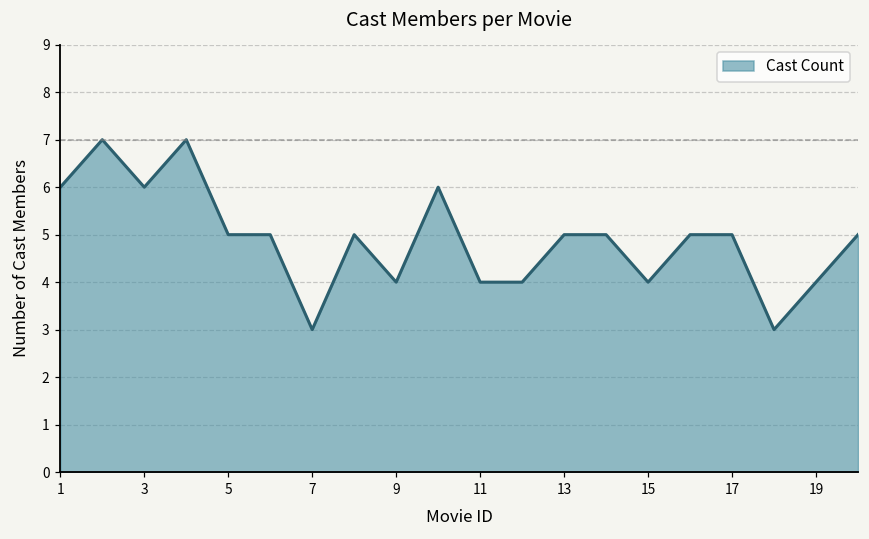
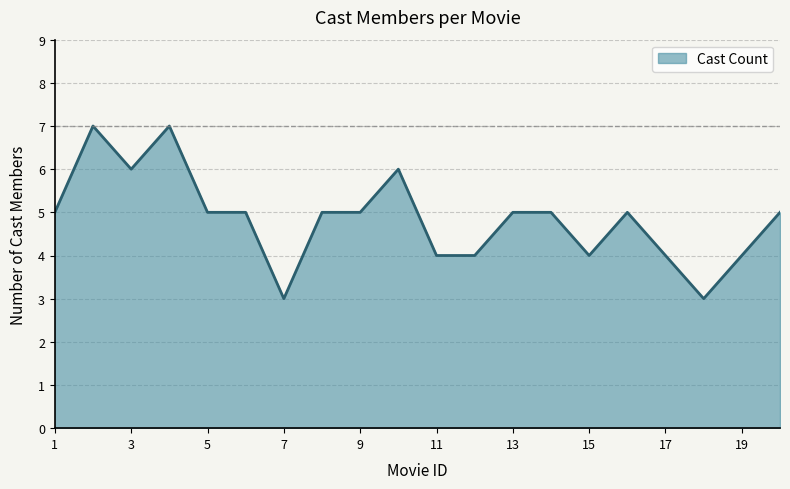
  {
-   "1": 6,
+   "1": 5,
    "3": 6,
    "5": 5,
    "7": 3,
-   "9": 4,
+   "9": 5,
    "11": 4,
    "13": 5,
    "15": 4,
-   "17": 5,
+   "17": 4,
    "19": 4
  }
